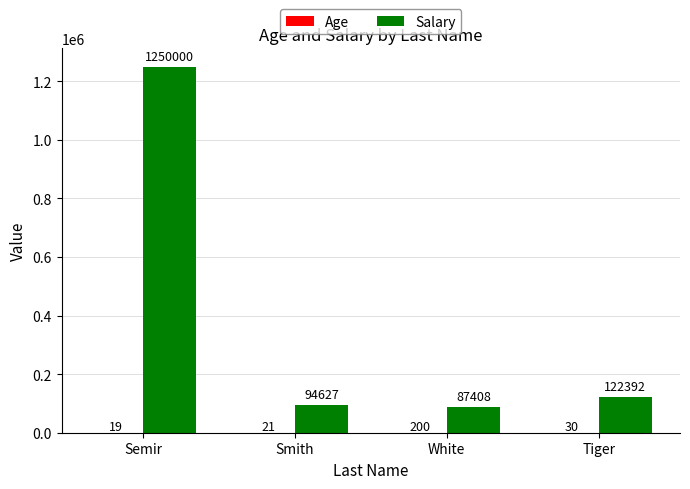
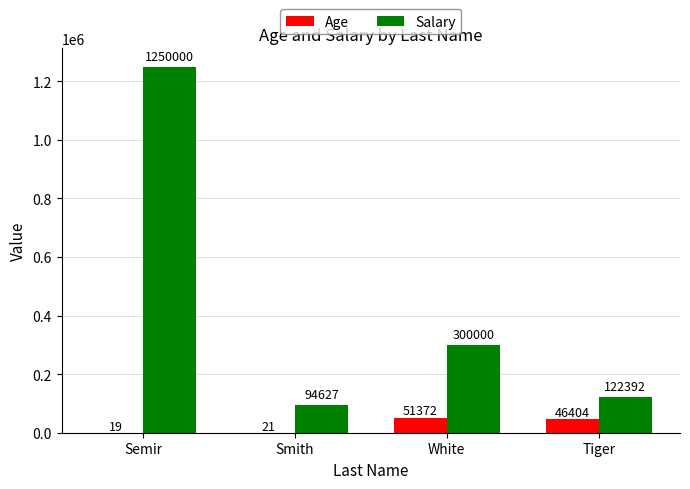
  {
    "Age": {
      "Semir": 19,
      "Smith": 21,
-     "White": 200,
-     "Tiger": 30
+     "White": 51372,
+     "Tiger": 46404
    },
    "Salary": {
      "Semir": 1250000,
      "Smith": 94627,
-     "White": 87408,
+     "White": 300000,
      "Tiger": 122392
    }
  }
